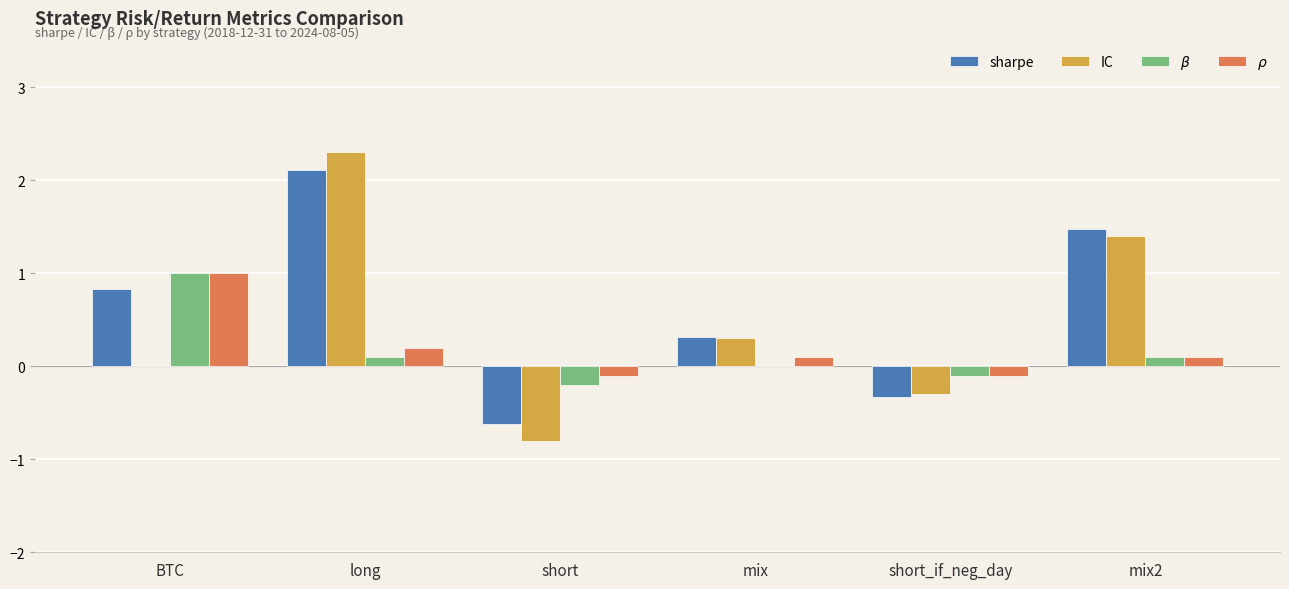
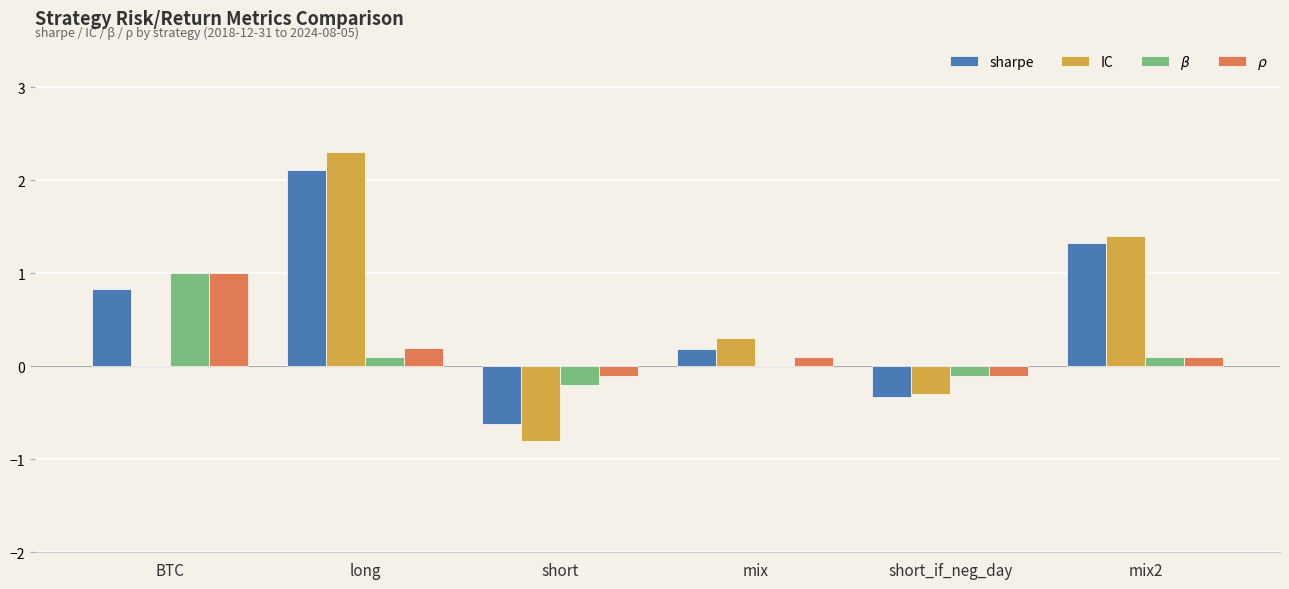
  {
    "sharpe": {
      "BTC": 0.8,
      "long": 2.1,
      "short": -0.6,
-     "mix": 0.3,
+     "mix": 0.2,
      "short_if_neg_day": -0.3,
-     "mix2": 1.5
+     "mix2": 1.3
    }
  }
